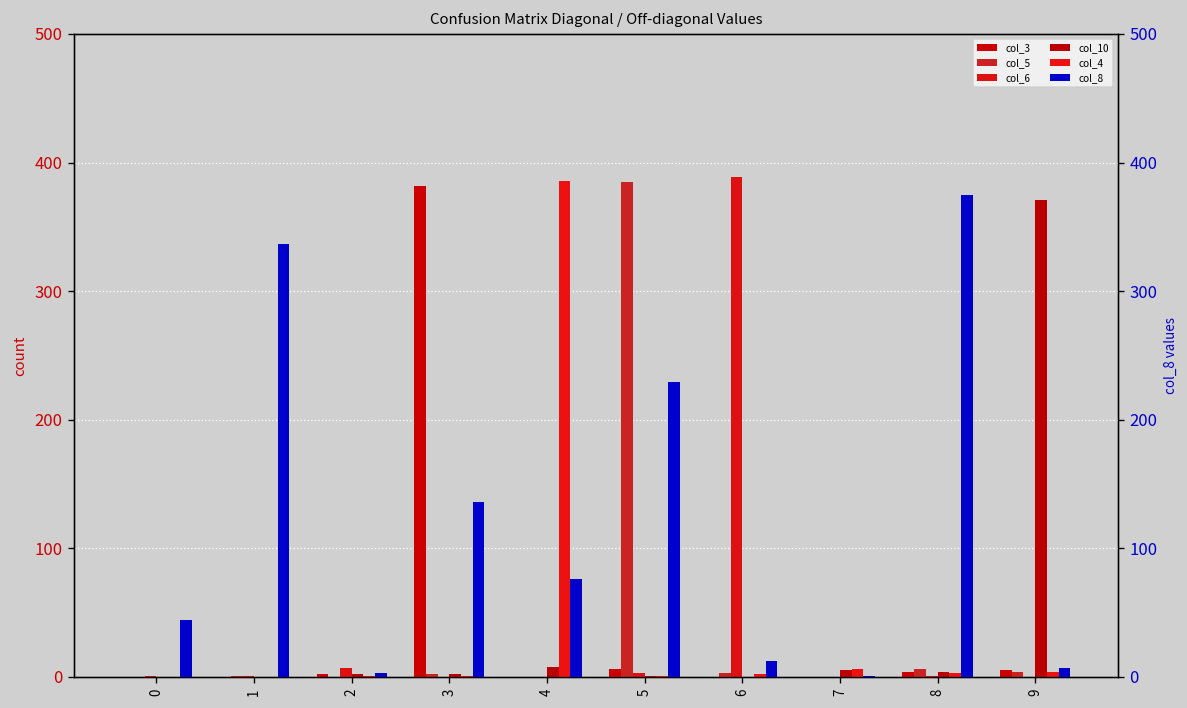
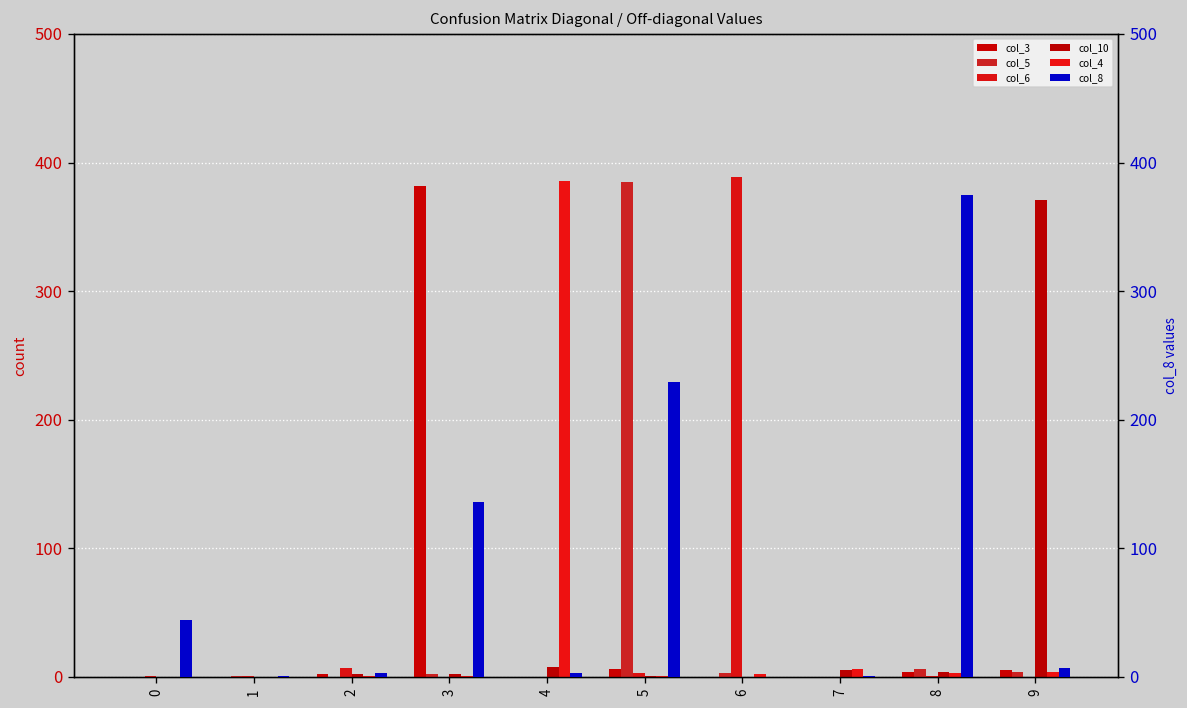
  {
    "col_8": {
      "0": 44,
-     "1": 337,
+     "1": 1,
      "2": 3,
      "3": 136,
-     "4": 76,
+     "4": 3,
      "5": 230,
-     "6": 13,
+     "6": 0,
      "8": 375,
      "9": 7
    }
  }
